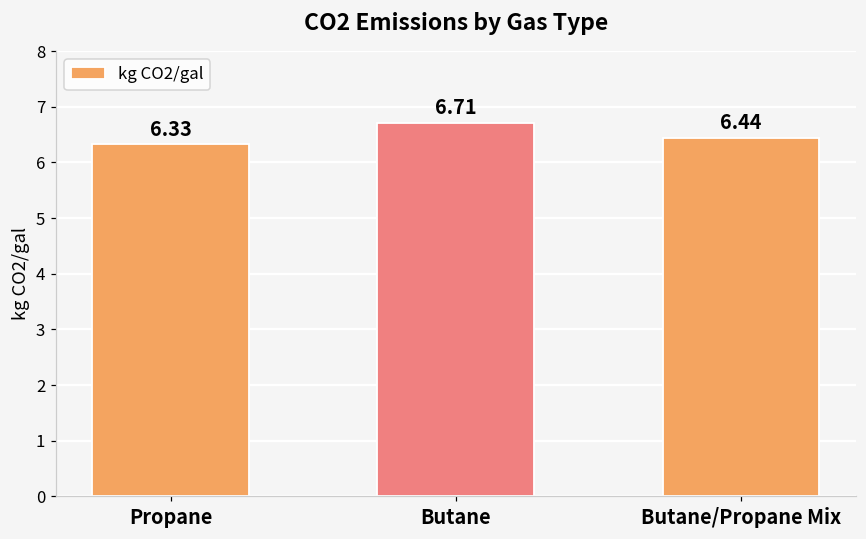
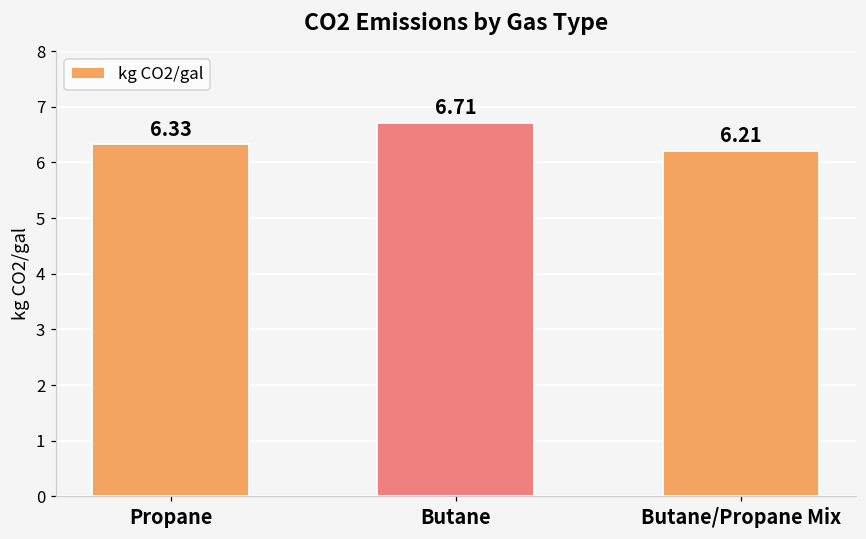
  {
    "Propane": 6.33,
    "Butane": 6.71,
-   "Butane/Propane Mix": 6.44
+   "Butane/Propane Mix": 6.21
  }
